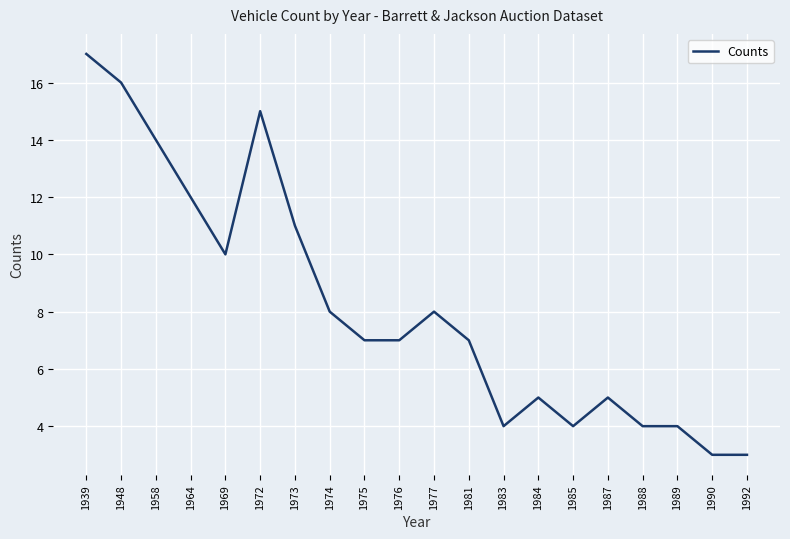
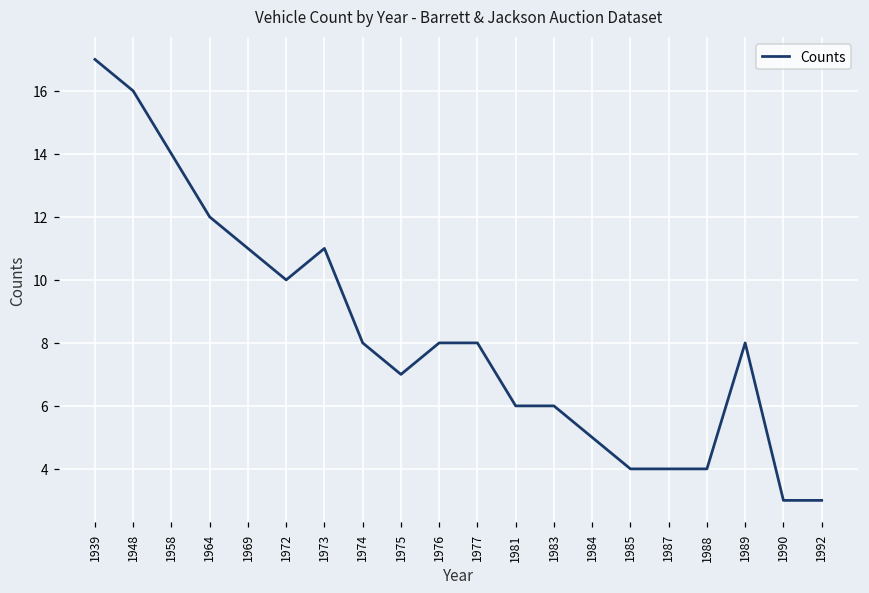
  {
    "1939": 17,
    "1948": 16,
    "1958": 14,
    "1964": 12,
-   "1969": 10,
-   "1972": 15,
+   "1969": 11,
+   "1972": 10,
    "1973": 11,
    "1974": 8,
    "1975": 7,
-   "1976": 7,
+   "1976": 8,
    "1977": 8,
-   "1981": 7,
-   "1983": 4,
+   "1981": 6,
+   "1983": 6,
    "1984": 5,
    "1985": 4,
-   "1987": 5,
+   "1987": 4,
    "1988": 4,
-   "1989": 4,
+   "1989": 8,
    "1990": 3,
    "1992": 3
  }
